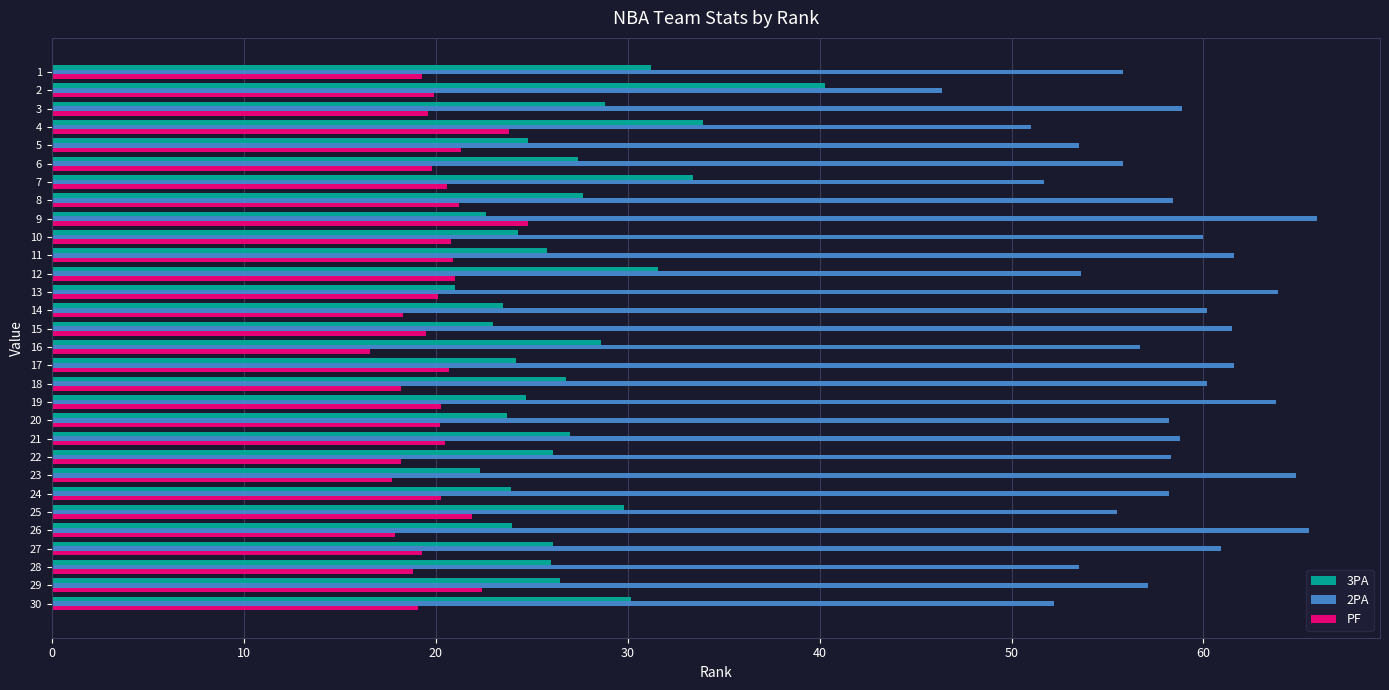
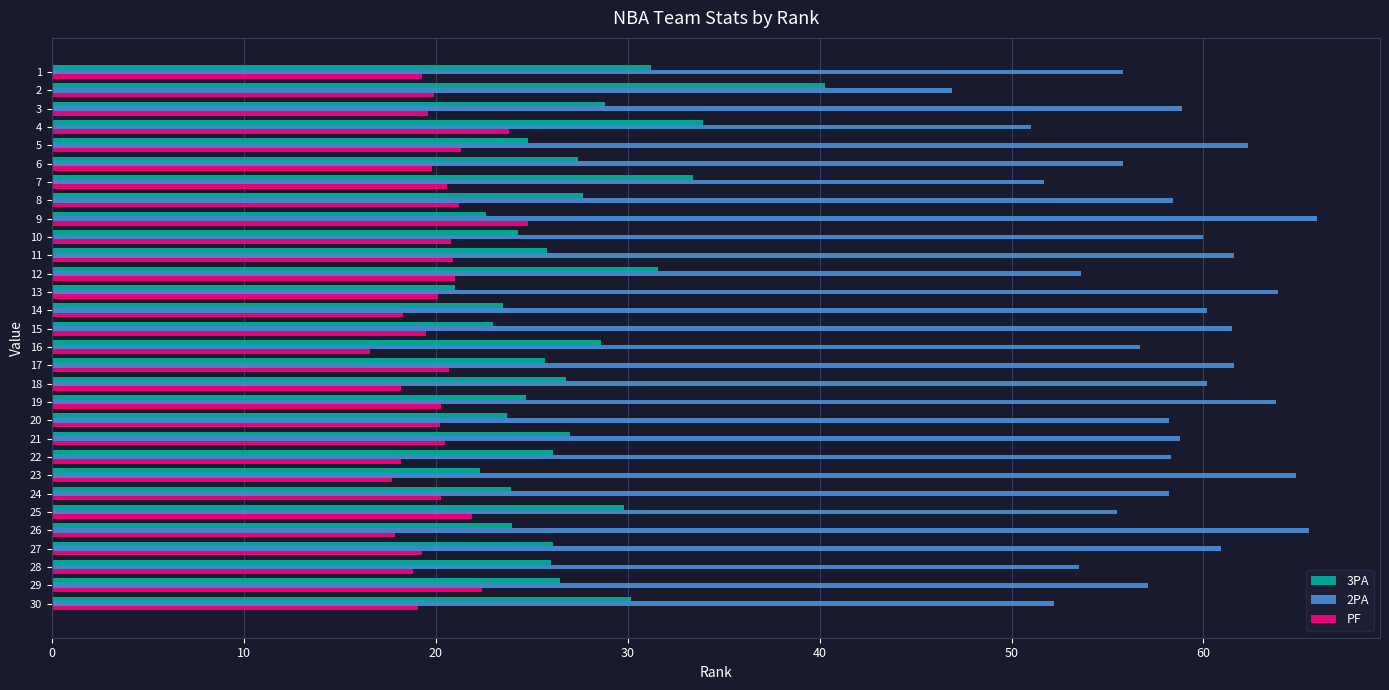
  {
    "3PA": {
      "1": 31.2,
      "2": 40.3,
      "3": 28.8,
      "4": 33.9,
      "5": 24.8,
      "6": 27.4,
      "7": 33.4,
      "8": 27.7,
      "9": 22.6,
      "10": 24.3,
      "11": 25.8,
      "12": 31.6,
      "13": 21.0,
      "14": 23.5,
      "15": 23.0,
      "16": 28.6,
-     "17": 24.2,
+     "17": 25.7,
      "18": 26.8,
      "19": 24.7,
      "20": 23.7,
      "21": 27.0,
      "22": 26.1,
      "23": 22.3,
      "24": 23.9,
      "25": 29.8,
      "26": 24.0,
      "27": 26.1,
      "28": 26.0,
      "29": 26.5,
      "30": 30.2
    },
    "2PA": {
      "1": 55.8,
-     "2": 46.4,
+     "2": 46.9,
      "3": 58.9,
      "4": 51.0,
-     "5": 53.5,
+     "5": 62.3,
      "6": 55.8,
      "7": 51.7,
      "8": 58.4,
      "9": 65.9,
      "10": 60.0,
      "11": 61.6,
      "12": 53.6,
      "13": 63.9,
      "14": 60.2,
      "15": 61.5,
      "16": 56.7,
      "17": 61.6,
      "18": 60.2,
      "19": 63.8,
      "20": 58.2,
      "21": 58.8,
      "22": 58.3,
      "23": 64.8,
      "24": 58.2,
      "25": 55.5,
      "26": 65.5,
      "27": 60.9,
      "28": 53.5,
      "29": 57.1,
      "30": 52.2
    },
    "PF": {
      "1": 19.3,
      "2": 19.9,
      "3": 19.6,
      "4": 23.8,
      "5": 21.3,
      "6": 19.8,
      "7": 20.6,
      "8": 21.2,
      "9": 24.8,
      "10": 20.8,
      "11": 20.9,
      "12": 21.0,
      "13": 20.1,
      "14": 18.3,
      "15": 19.5,
      "16": 16.6,
      "17": 20.7,
      "18": 18.2,
      "19": 20.3,
      "20": 20.2,
      "21": 20.5,
      "22": 18.2,
      "23": 17.7,
      "24": 20.3,
      "25": 21.9,
      "26": 17.9,
      "27": 19.3,
      "28": 18.8,
      "29": 22.4,
      "30": 19.1
    }
  }
